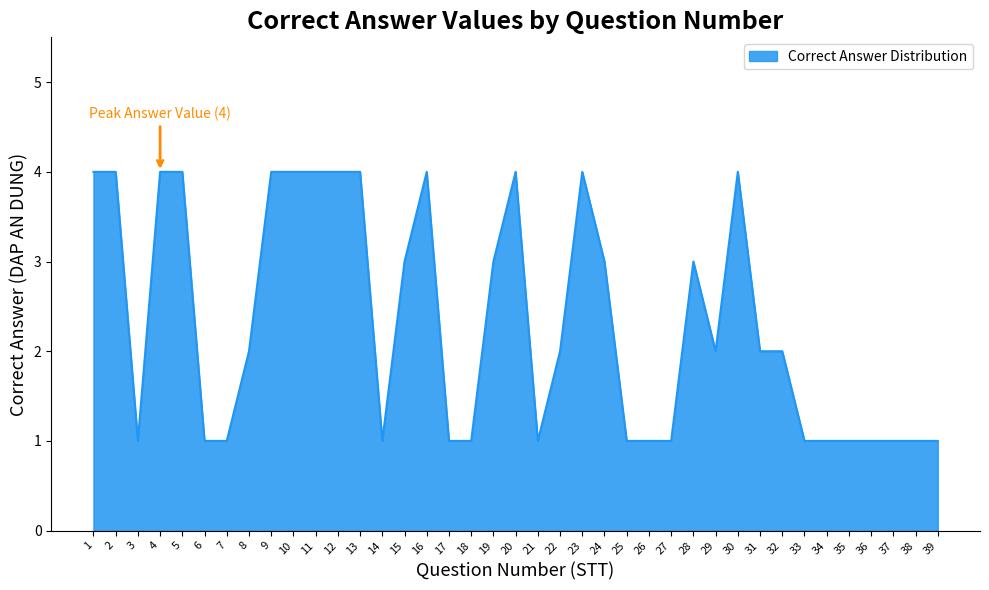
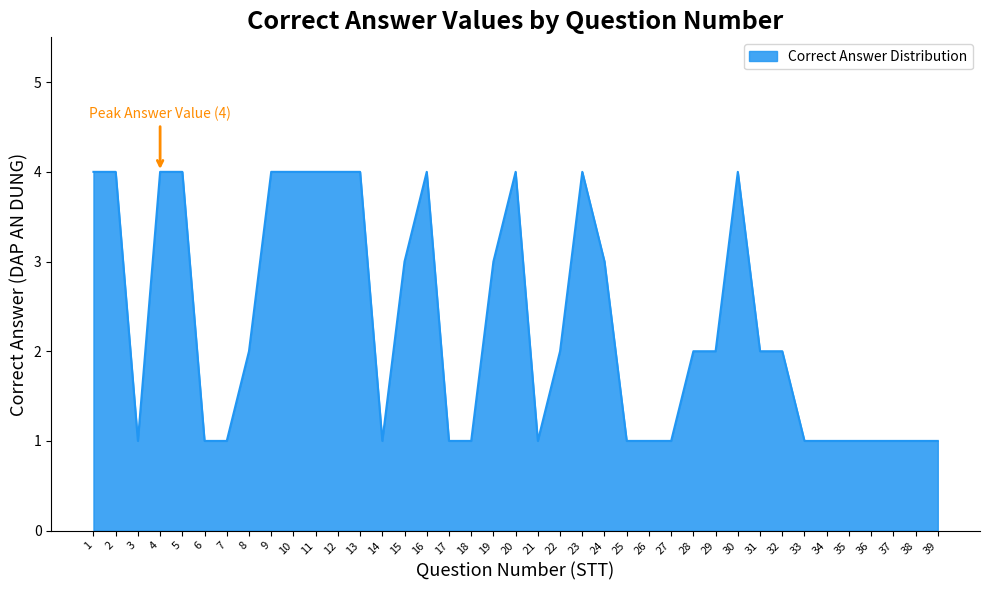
  {
    "3": 1,
    "6": 1,
    "7": 1,
    "8": 2,
    "9": 4,
    "10": 4,
    "11": 4,
    "12": 4,
    "13": 4,
    "14": 1,
    "15": 3,
    "16": 4,
    "17": 1,
    "18": 1,
    "19": 3,
    "20": 4,
    "21": 1,
    "22": 2,
    "23": 4,
    "24": 3,
    "25": 1,
    "26": 1,
    "27": 1,
-   "28": 3,
+   "28": 2,
    "29": 2,
    "30": 4,
    "31": 2,
    "32": 2,
    "33": 1,
    "34": 1,
    "35": 1,
    "36": 1,
    "37": 1,
    "38": 1,
    "39": 1
  }
